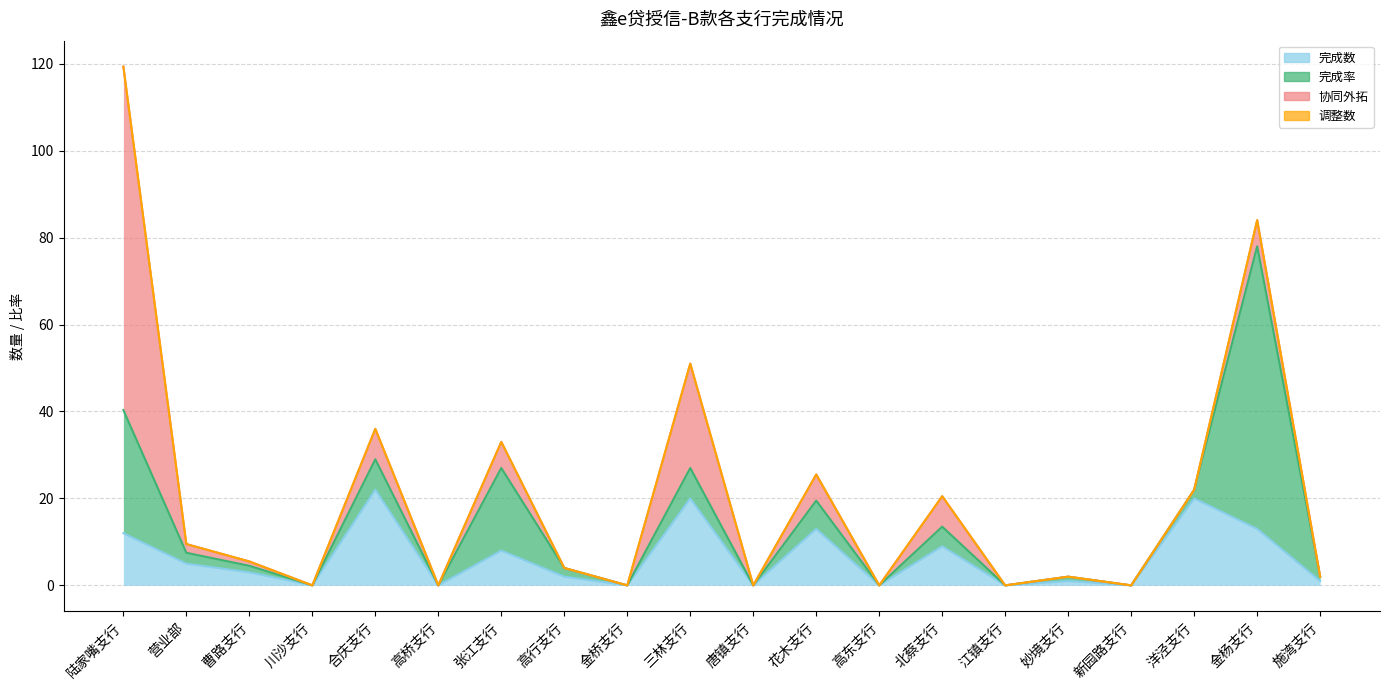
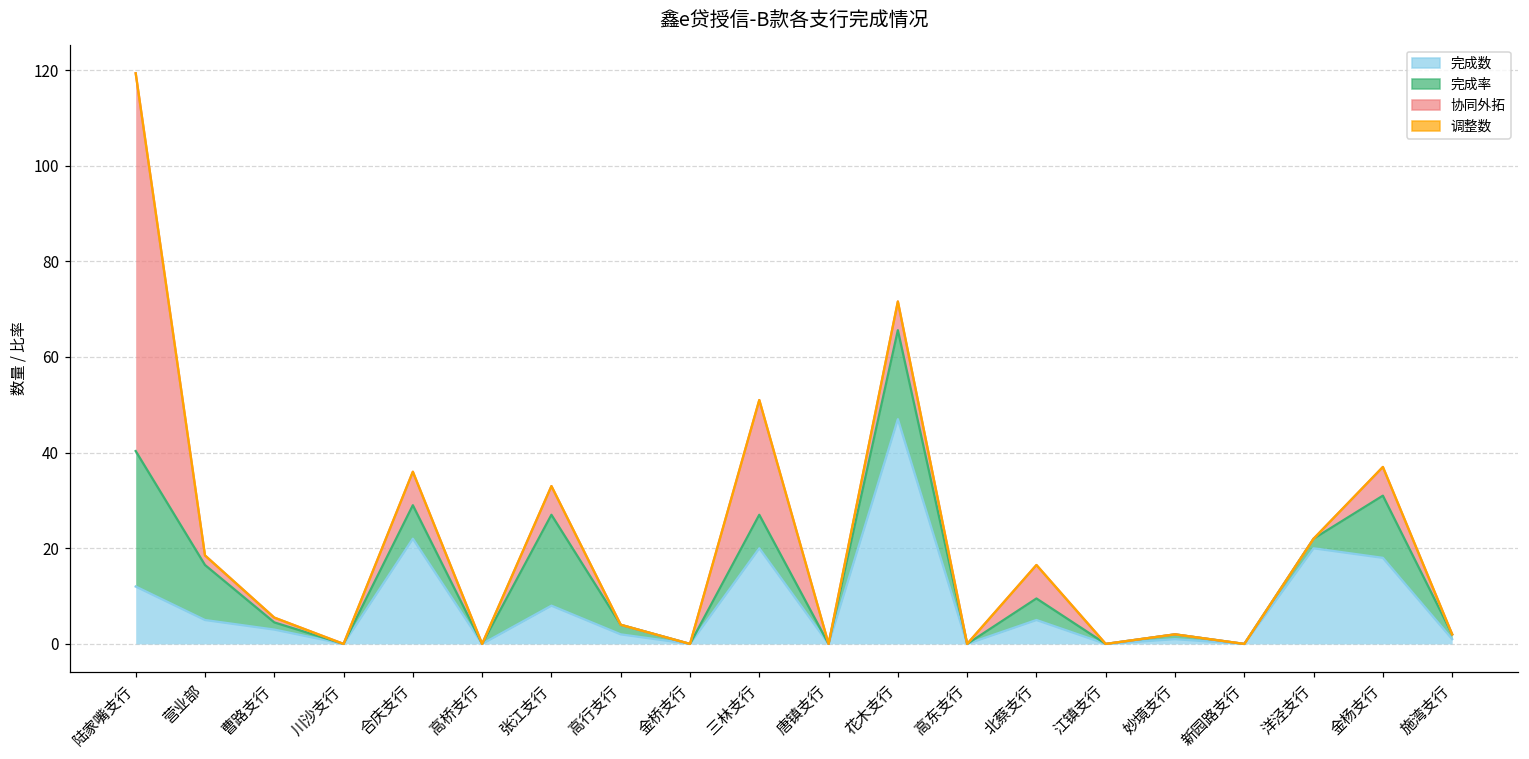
  {
    "完成数": {
      "陆家嘴支行": 12,
      "营业部": 5,
      "曹路支行": 3,
      "合庆支行": 22,
      "张江支行": 8,
      "高行支行": 2,
      "三林支行": 20,
-     "花木支行": 13,
-     "北蔡支行": 9,
+     "花木支行": 47,
+     "北蔡支行": 5,
      "妙境支行": 1,
      "洋泾支行": 20,
-     "金杨支行": 13,
+     "金杨支行": 18,
      "施湾支行": 1
    },
    "完成率": {
      "陆家嘴支行": 28,
-     "营业部": 3,
+     "营业部": 12,
      "曹路支行": 2,
      "合庆支行": 7,
      "张江支行": 19,
      "三林支行": 7,
-     "花木支行": 7,
+     "花木支行": 19,
      "北蔡支行": 5,
-     "金杨支行": 65
+     "金杨支行": 13
    }
  }
